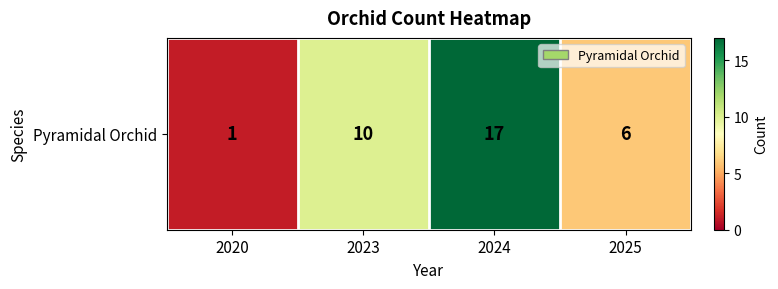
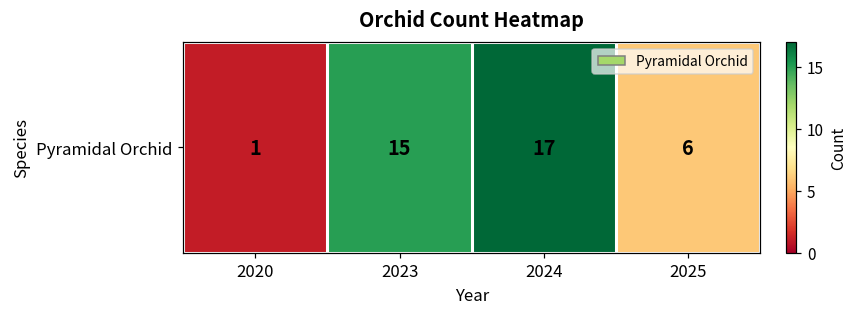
  {
    "Pyramidal Orchid": {
      "2020": 1,
-     "2023": 10,
+     "2023": 15,
      "2024": 17,
      "2025": 6
    }
  }
